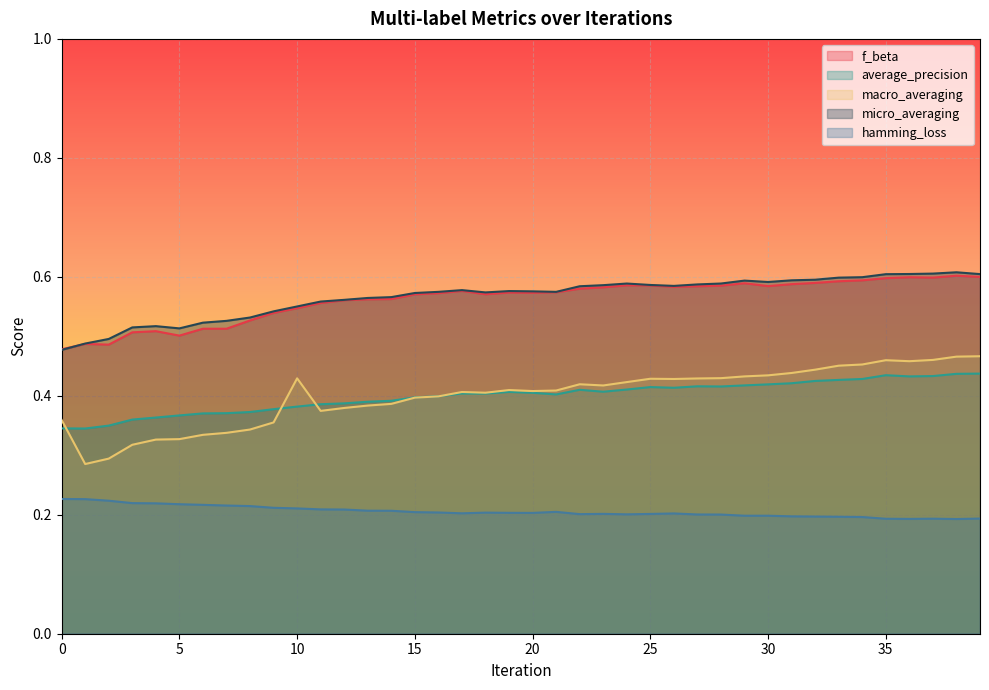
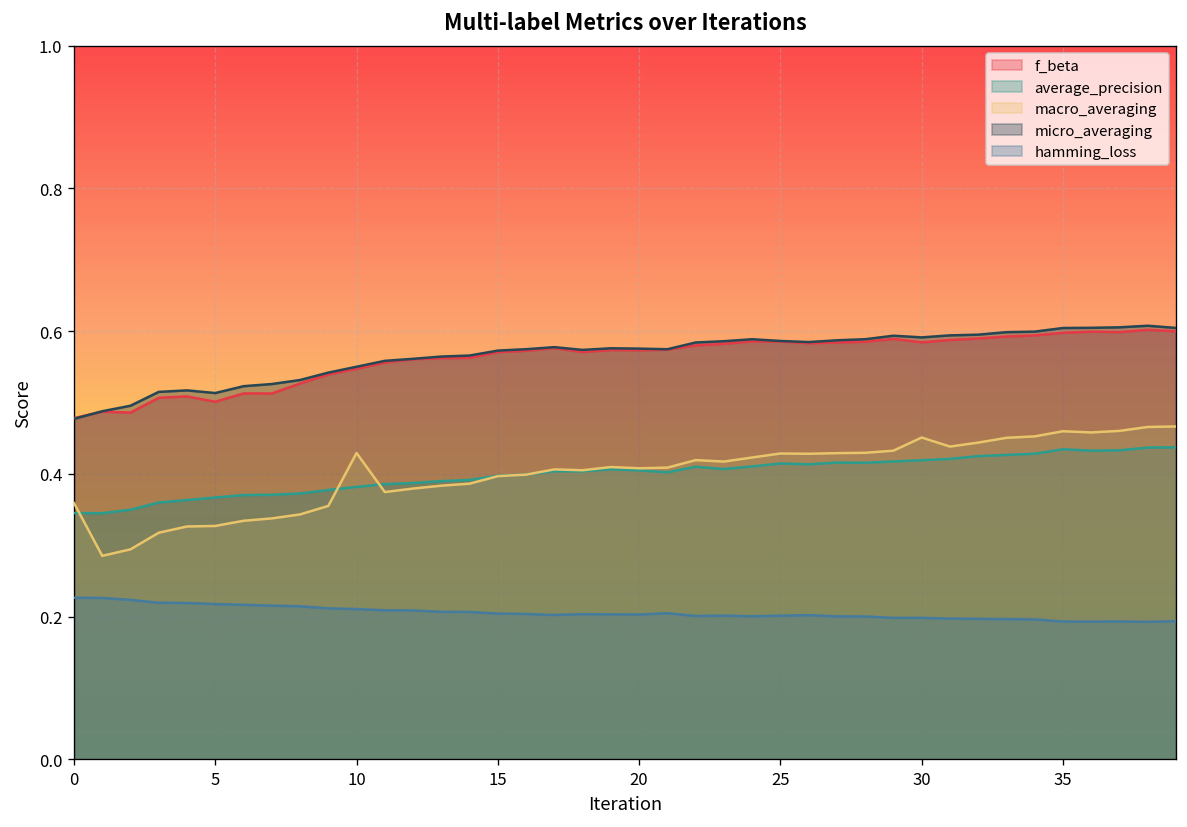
  {
    "f_beta": {
      "5": 0.50,
      "30": 0.58,
      "35": 0.60
    },
    "macro_averaging": {
      "0": 0.36,
      "5": 0.33,
      "10": 0.43,
      "25": 0.43,
-     "30": 0.43,
+     "30": 0.45,
      "35": 0.46
    }
  }
